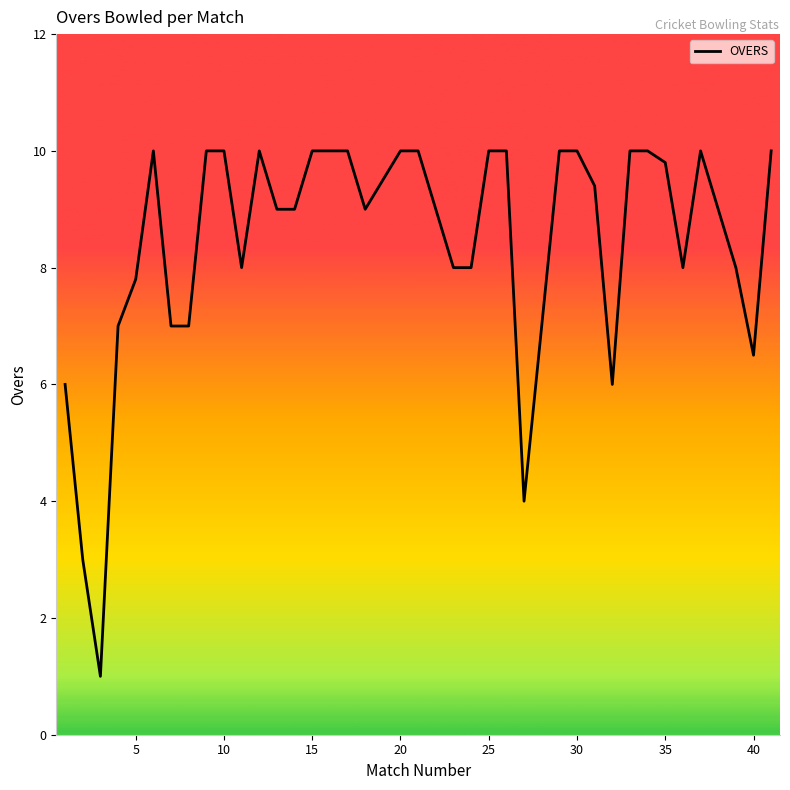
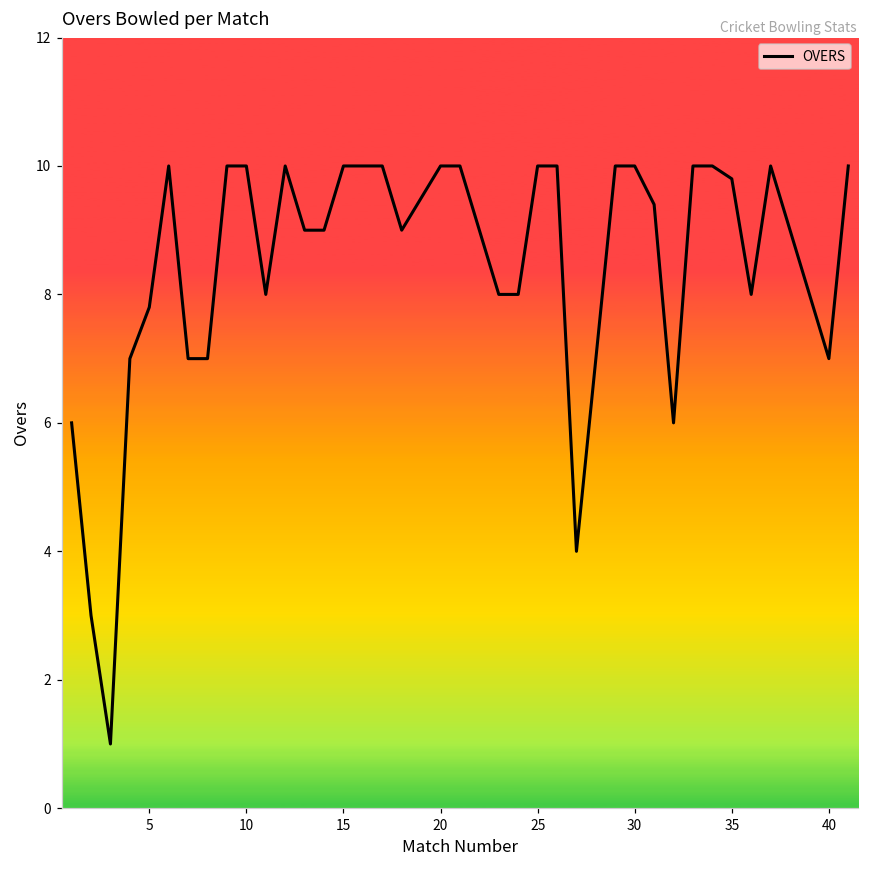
  {
    "5": 7.8,
    "10": 10.0,
    "15": 10.0,
    "20": 10.0,
    "25": 10.0,
    "30": 10.0,
    "35": 9.8,
-   "40": 6.5
+   "40": 7.0
  }
